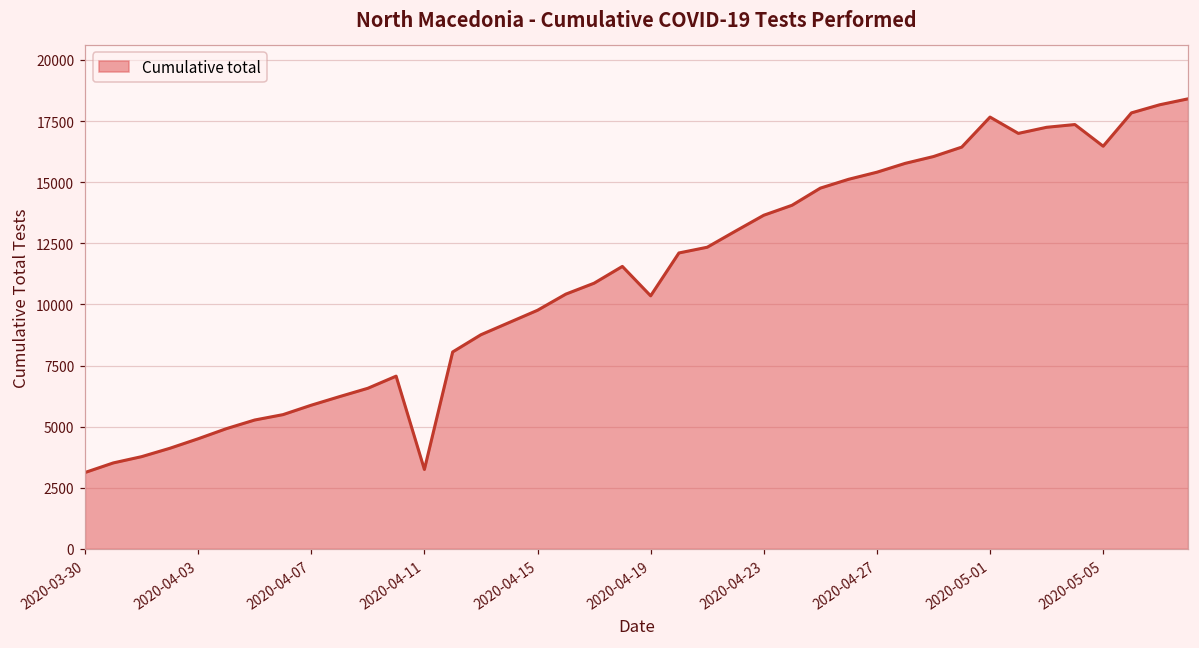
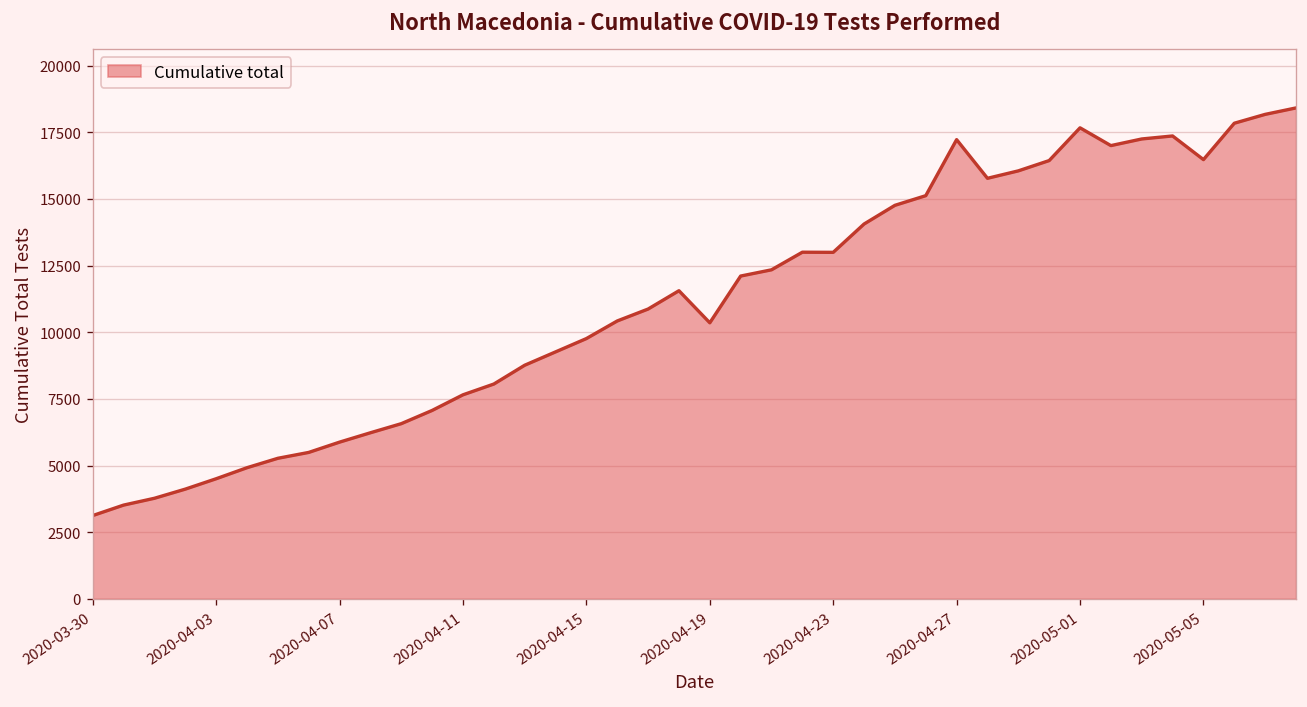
  {
    "2020-03-30": 3100,
    "2020-04-03": 4500,
    "2020-04-07": 5900,
-   "2020-04-11": 3300,
+   "2020-04-11": 7700,
    "2020-04-15": 9800,
    "2020-04-19": 10400,
-   "2020-04-23": 13600,
-   "2020-04-27": 15400,
+   "2020-04-23": 13000,
+   "2020-04-27": 17200,
    "2020-05-01": 17700,
    "2020-05-05": 16500
  }
